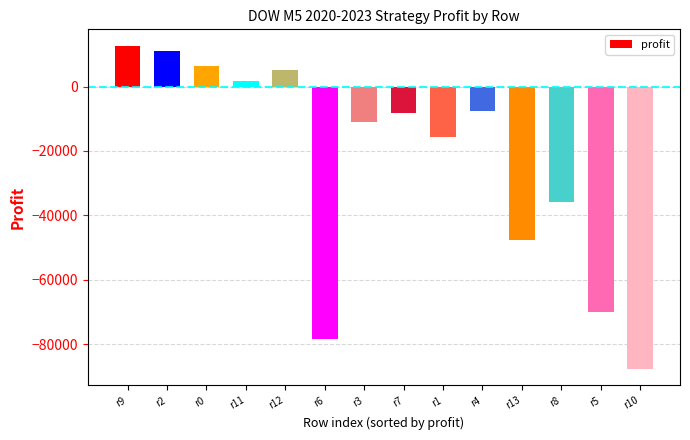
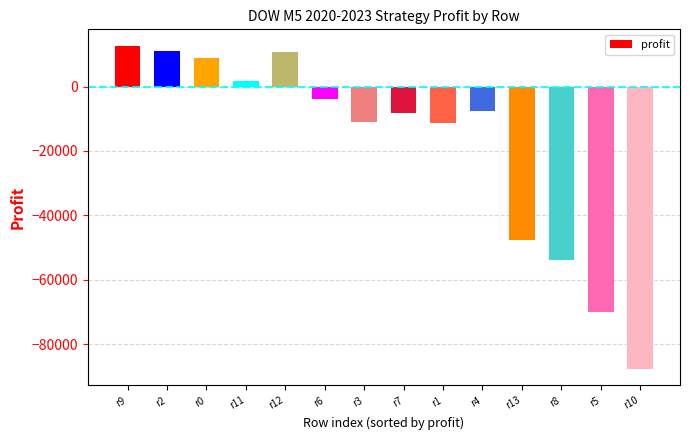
  {
    "r9": 13000,
    "r2": 11000,
-   "r0": 6000,
+   "r0": 9000,
    "r11": 2000,
-   "r12": 5000,
-   "r6": -78000,
+   "r12": 11000,
+   "r6": -4000,
    "r3": -11000,
    "r7": -8000,
-   "r1": -16000,
+   "r1": -11000,
    "r4": -7000,
    "r13": -48000,
-   "r8": -36000,
+   "r8": -54000,
    "r5": -70000,
    "r10": -88000
  }
